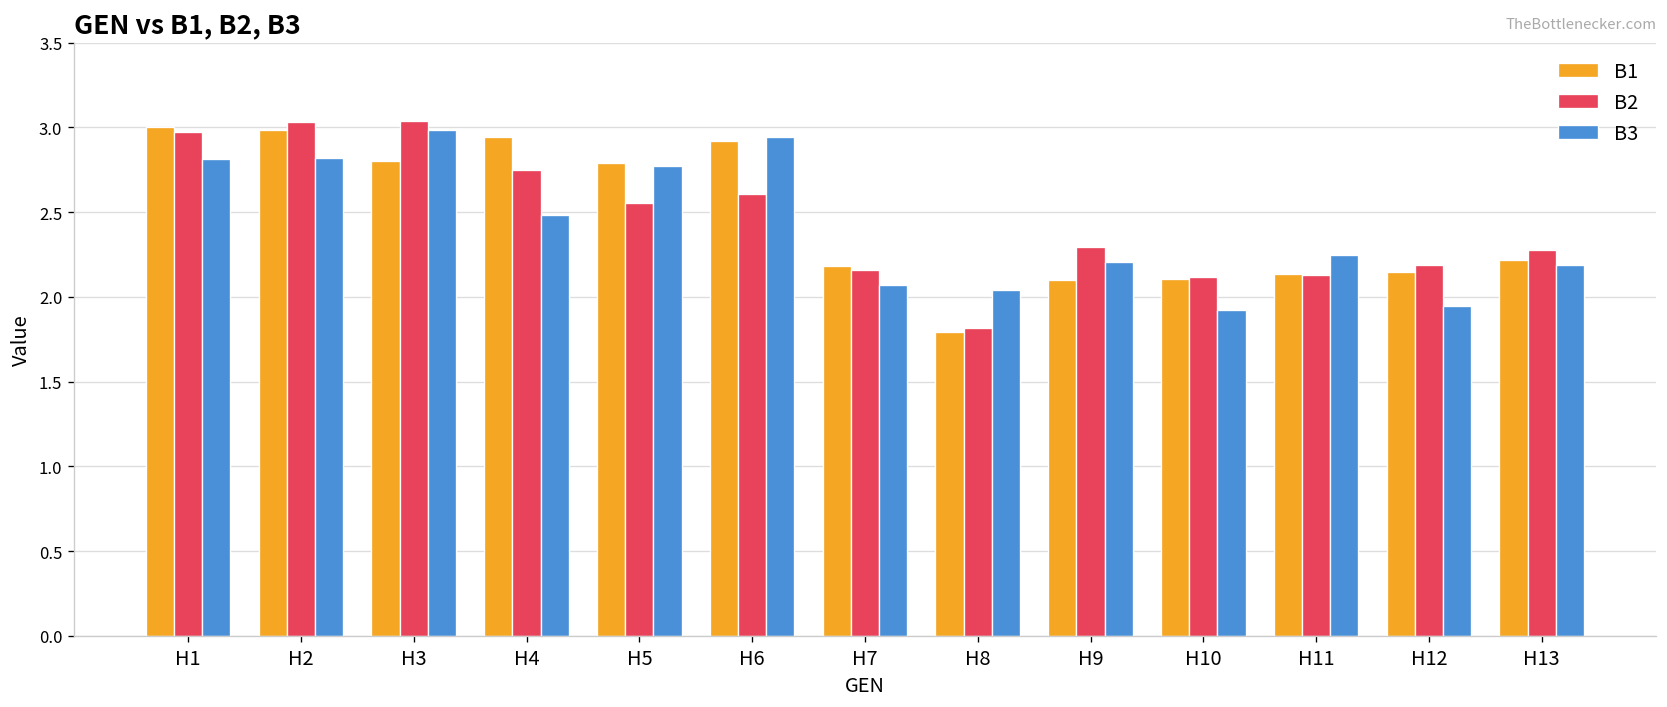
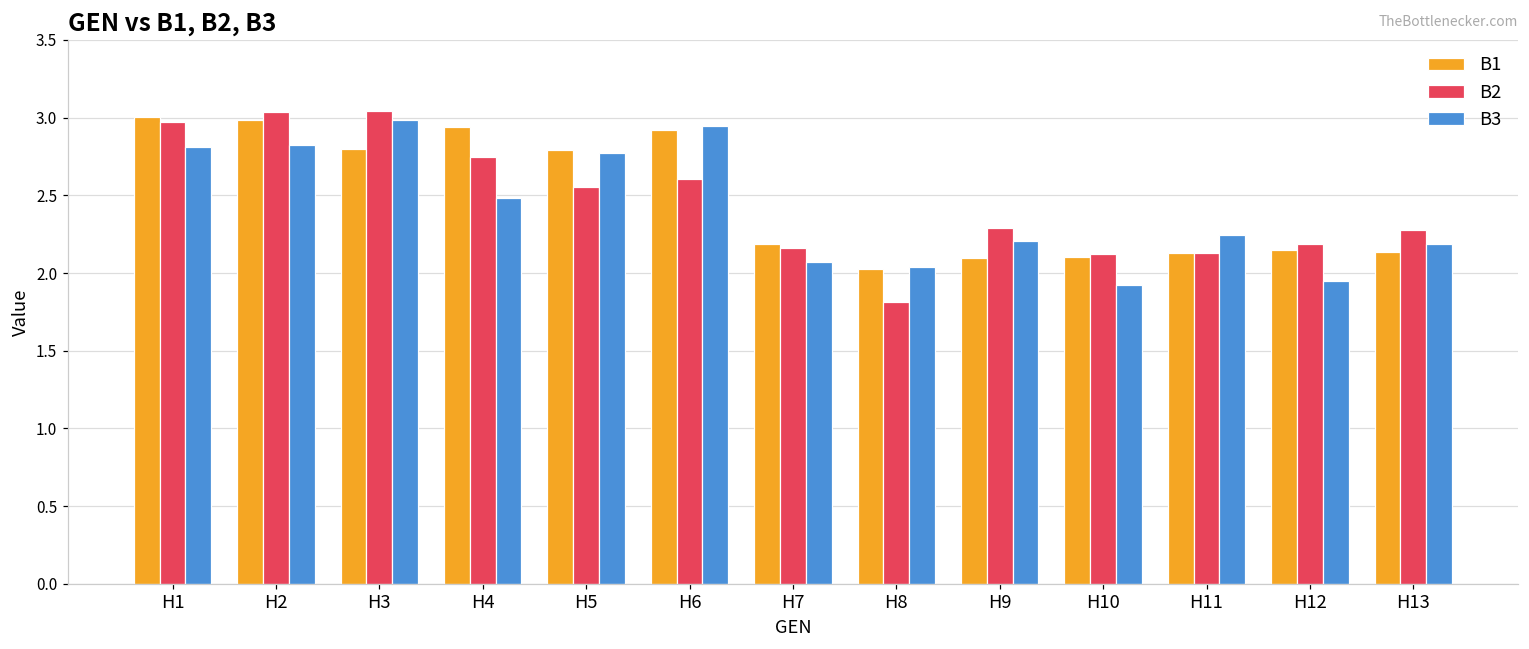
  {
    "B1": {
      "H1": 3.00,
      "H2": 2.98,
      "H3": 2.80,
      "H4": 2.94,
      "H5": 2.79,
      "H6": 2.92,
      "H7": 2.18,
-     "H8": 1.80,
+     "H8": 2.02,
      "H9": 2.10,
      "H10": 2.10,
      "H11": 2.13,
      "H12": 2.15,
-     "H13": 2.22
+     "H13": 2.14
    },
    "B2": {
      "H1": 2.97,
      "H2": 3.03,
      "H3": 3.04,
      "H4": 2.75,
      "H5": 2.55,
      "H6": 2.61,
      "H7": 2.16,
      "H8": 1.81,
      "H9": 2.29,
      "H10": 2.12,
      "H11": 2.13,
      "H12": 2.19,
      "H13": 2.27
    },
    "B3": {
      "H1": 2.81,
      "H2": 2.82,
      "H3": 2.98,
      "H4": 2.48,
      "H5": 2.77,
      "H6": 2.94,
      "H7": 2.07,
      "H8": 2.04,
      "H9": 2.21,
      "H10": 1.92,
      "H11": 2.25,
      "H12": 1.95,
      "H13": 2.19
    }
  }
